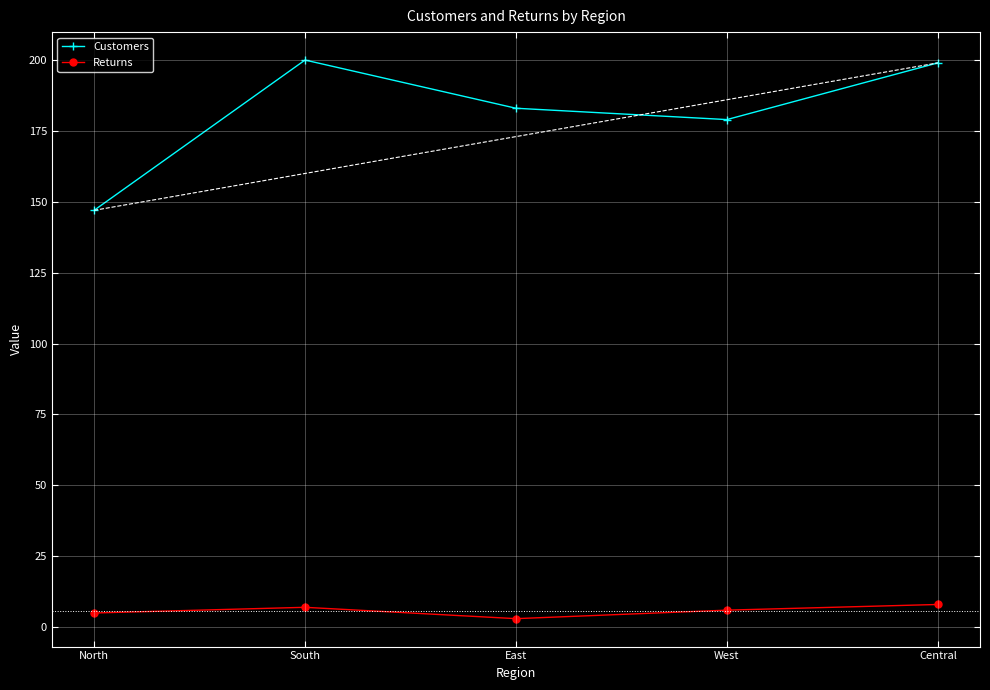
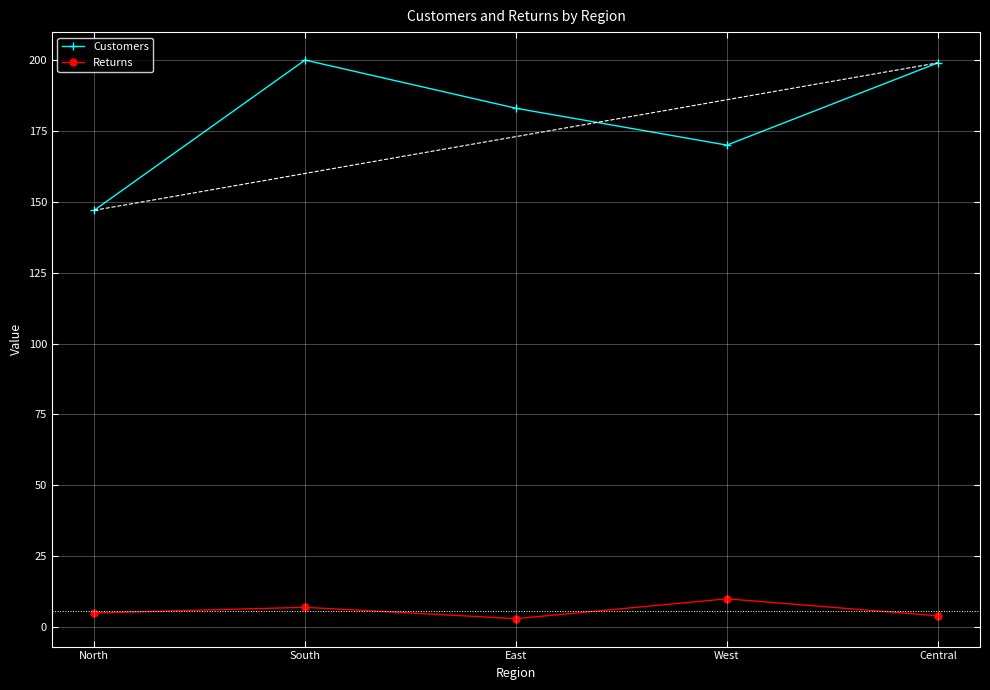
  {
    "Customers": {
      "South": 200,
      "East": 183,
-     "West": 179
+     "West": 170
    },
    "Returns": {
      "North": 5,
      "South": 7,
      "East": 3,
-     "West": 6,
-     "Central": 8
+     "West": 10,
+     "Central": 4
    }
  }
